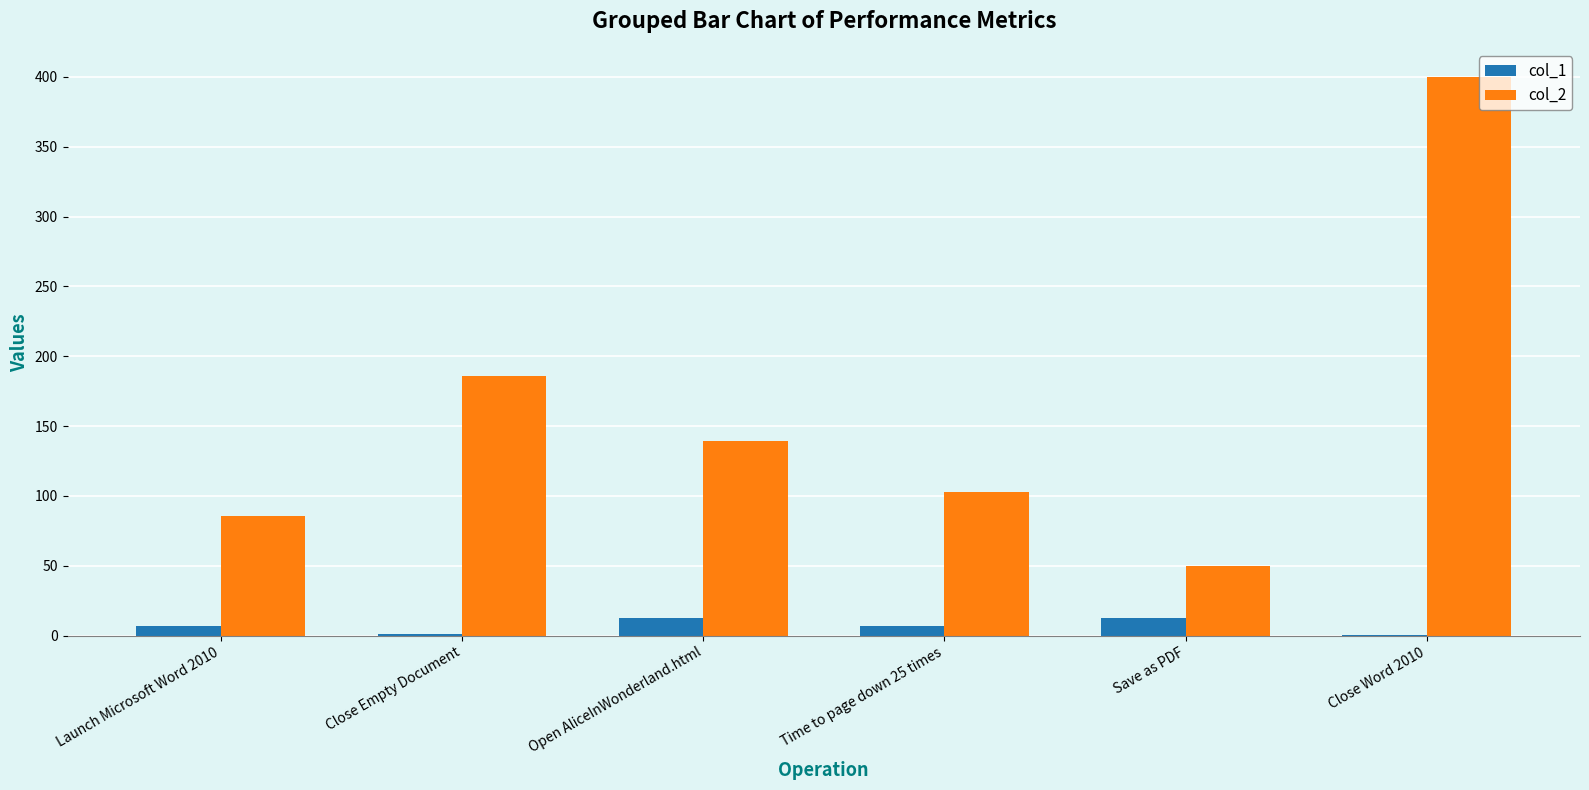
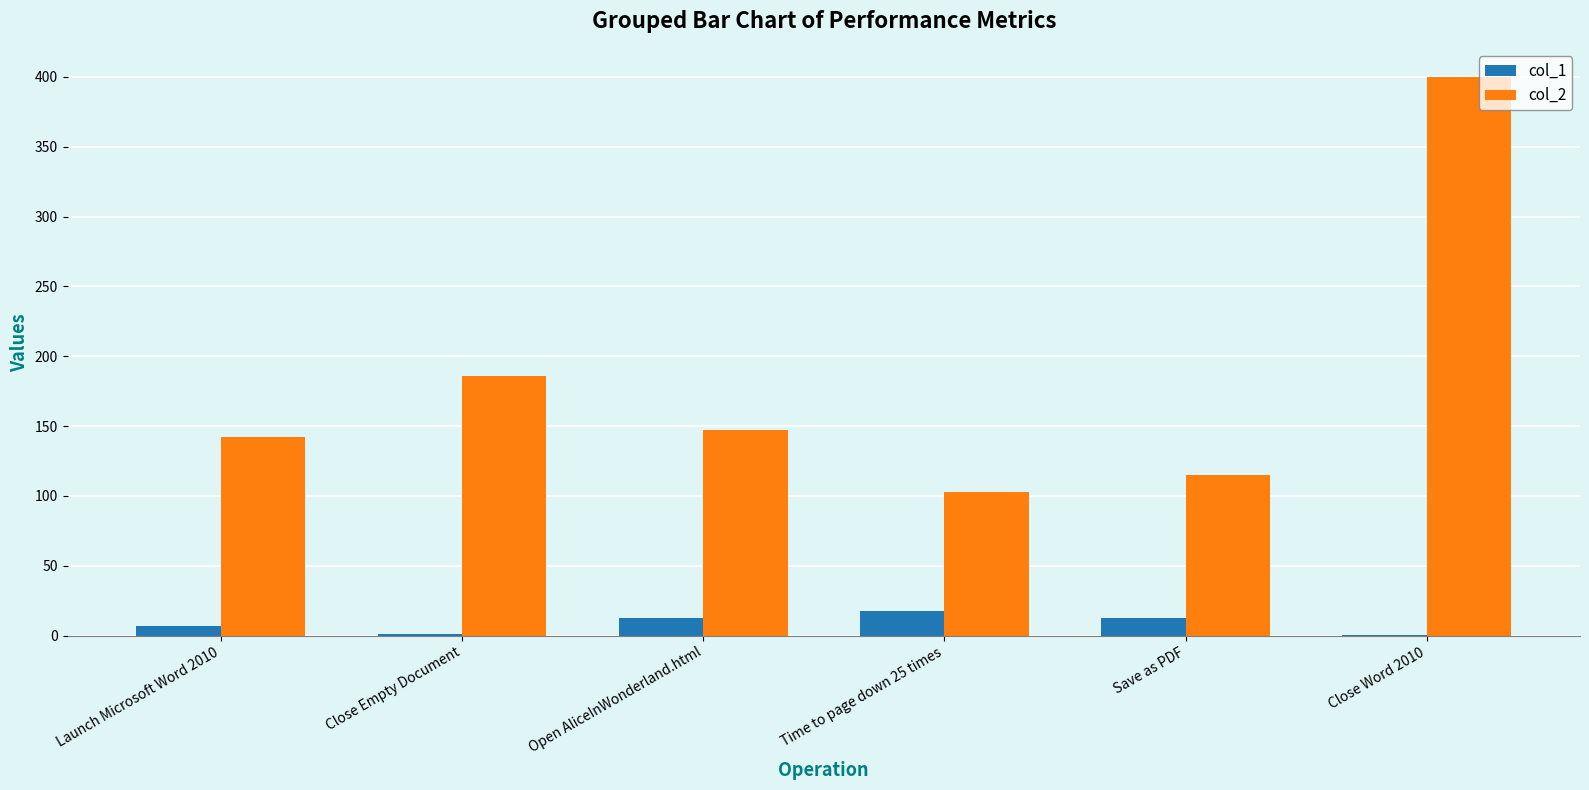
  {
    "col_1": {
      "Launch Microsoft Word 2010": 7,
      "Open AliceInWonderland.html": 13,
-     "Time to page down 25 times": 7,
+     "Time to page down 25 times": 18,
      "Save as PDF": 13
    },
    "col_2": {
-     "Launch Microsoft Word 2010": 85,
+     "Launch Microsoft Word 2010": 142,
      "Close Empty Document": 186,
-     "Open AliceInWonderland.html": 139,
+     "Open AliceInWonderland.html": 147,
      "Time to page down 25 times": 103,
-     "Save as PDF": 50,
+     "Save as PDF": 115,
      "Close Word 2010": 400
    }
  }
